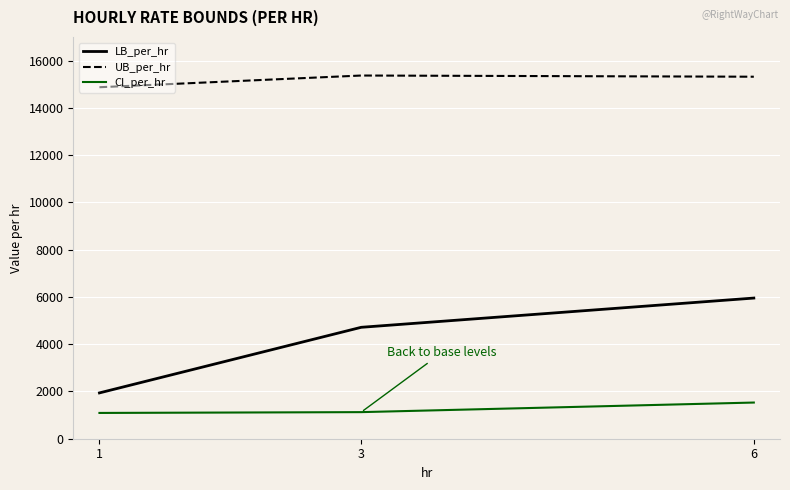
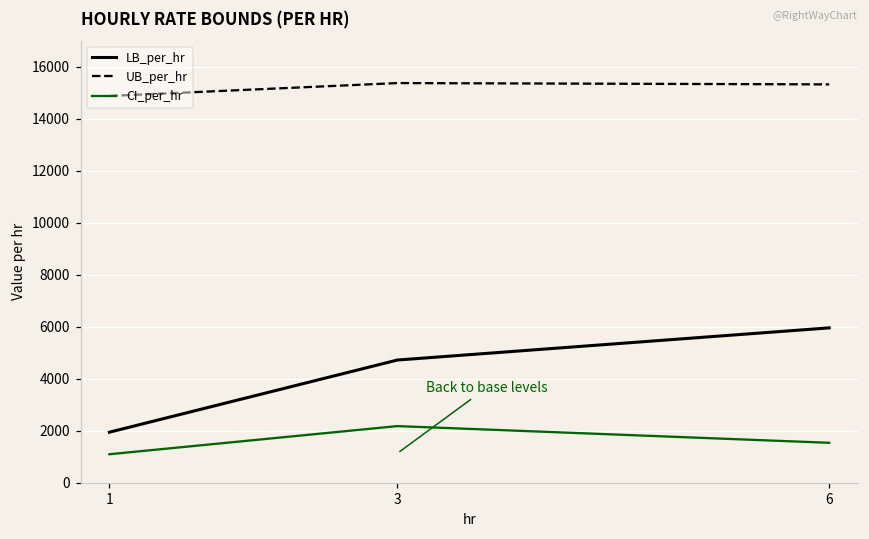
  {
    "CI_per_hr": {
      "1": 1100,
-     "3": 1100,
+     "3": 2200,
      "6": 1500
    }
  }
